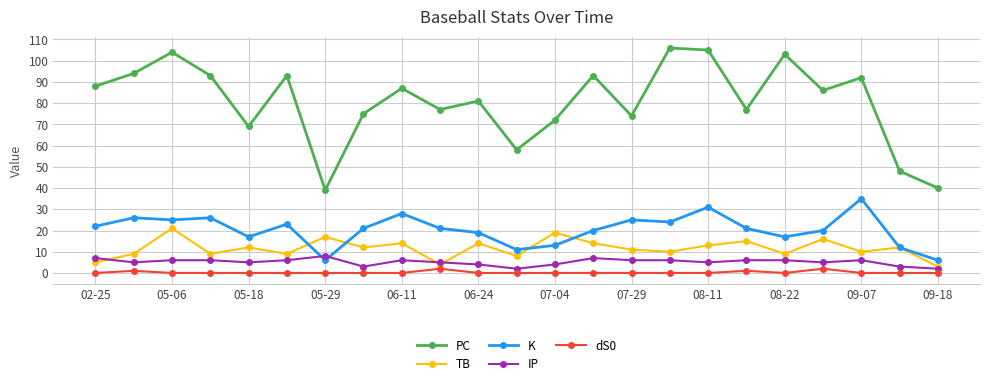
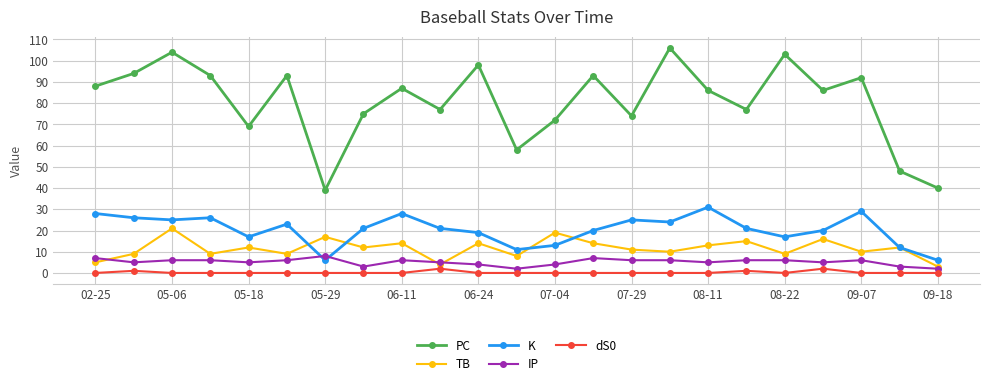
  {
    "PC": {
      "02-25": 88,
      "05-06": 104,
      "05-18": 69,
      "05-29": 39,
      "06-11": 87,
-     "06-24": 81,
+     "06-24": 98,
      "07-04": 72,
      "07-29": 74,
-     "08-11": 105,
+     "08-11": 86,
      "08-22": 103,
      "09-07": 92,
      "09-18": 40
    },
    "TB": {
      "02-25": 5,
      "05-06": 21,
      "05-18": 12,
      "05-29": 17,
      "06-11": 14,
      "06-24": 14,
      "07-04": 19,
      "07-29": 11,
      "08-11": 13,
      "08-22": 9,
      "09-07": 10
    },
    "K": {
-     "02-25": 22,
+     "02-25": 28,
      "05-06": 25,
      "05-18": 17,
      "05-29": 6,
      "06-11": 28,
      "06-24": 19,
      "07-04": 13,
      "07-29": 25,
      "08-11": 31,
      "08-22": 17,
-     "09-07": 35,
+     "09-07": 29,
      "09-18": 6
    },
    "IP": {
      "02-25": 7,
      "05-06": 6,
      "05-18": 5,
      "05-29": 8,
      "06-11": 6,
      "06-24": 4,
      "07-04": 4,
      "07-29": 6,
      "08-11": 5,
      "08-22": 6,
      "09-07": 6
    },
    "dS0": {
      "02-25": 0,
      "05-06": 0,
      "05-18": 0,
      "05-29": 0,
      "06-11": 0,
      "06-24": 0,
      "07-04": 0,
      "07-29": 0,
      "08-11": 0,
      "08-22": 0,
      "09-07": 0,
      "09-18": 0
    }
  }
